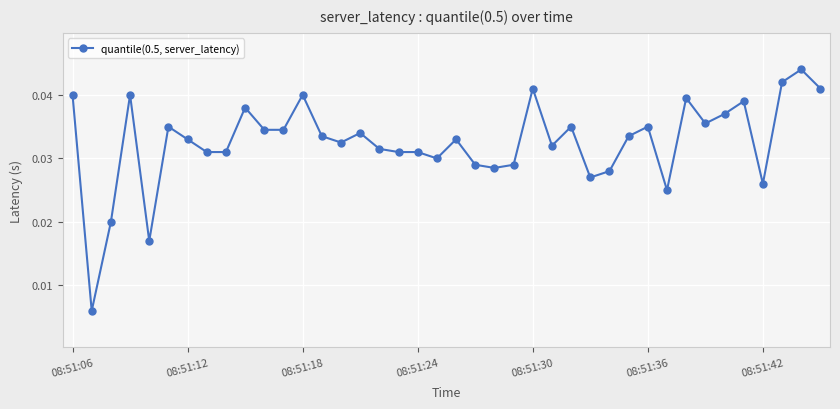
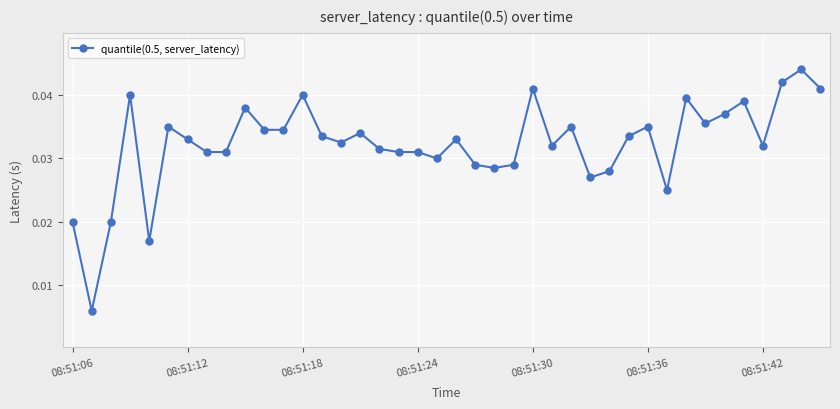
  {
-   "08:51:06": 0.04,
+   "08:51:06": 0.02,
    "08:51:12": 0.033,
    "08:51:18": 0.040,
    "08:51:24": 0.031,
    "08:51:30": 0.041,
    "08:51:36": 0.035,
-   "08:51:42": 0.026
+   "08:51:42": 0.032
  }
